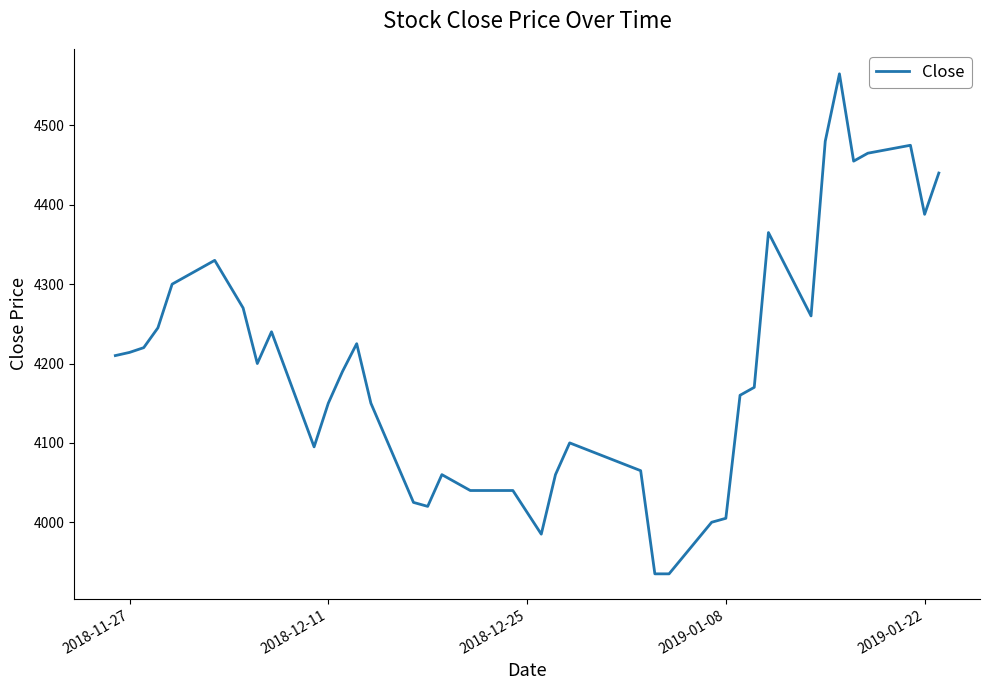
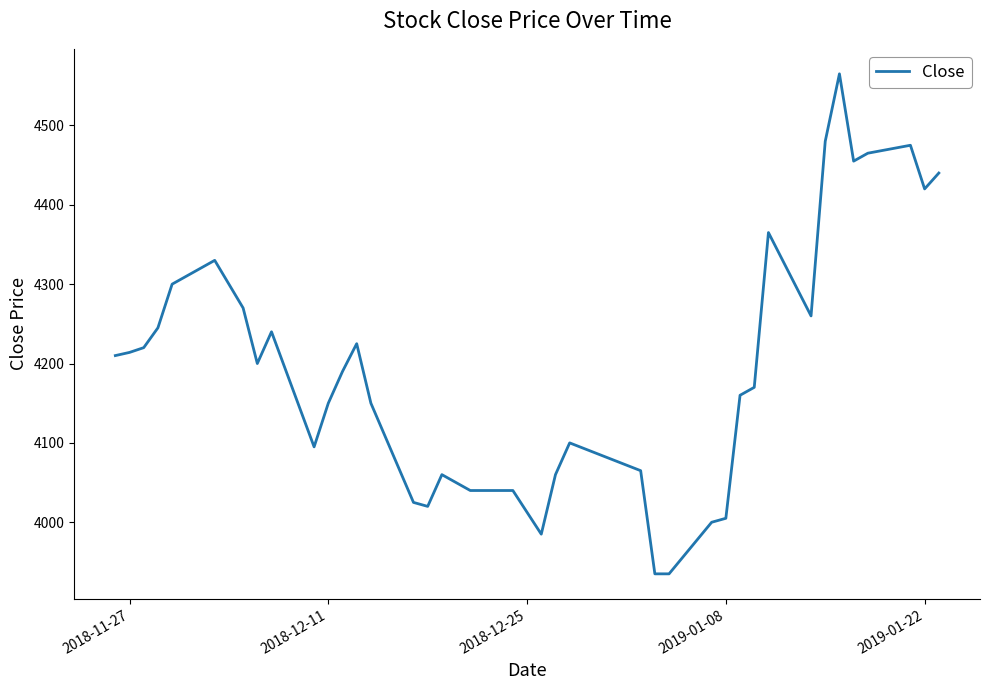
  {
    "2018-11-27": 4210,
    "2018-12-11": 4150,
    "2019-01-08": 4010,
-   "2019-01-22": 4390
+   "2019-01-22": 4420
  }
